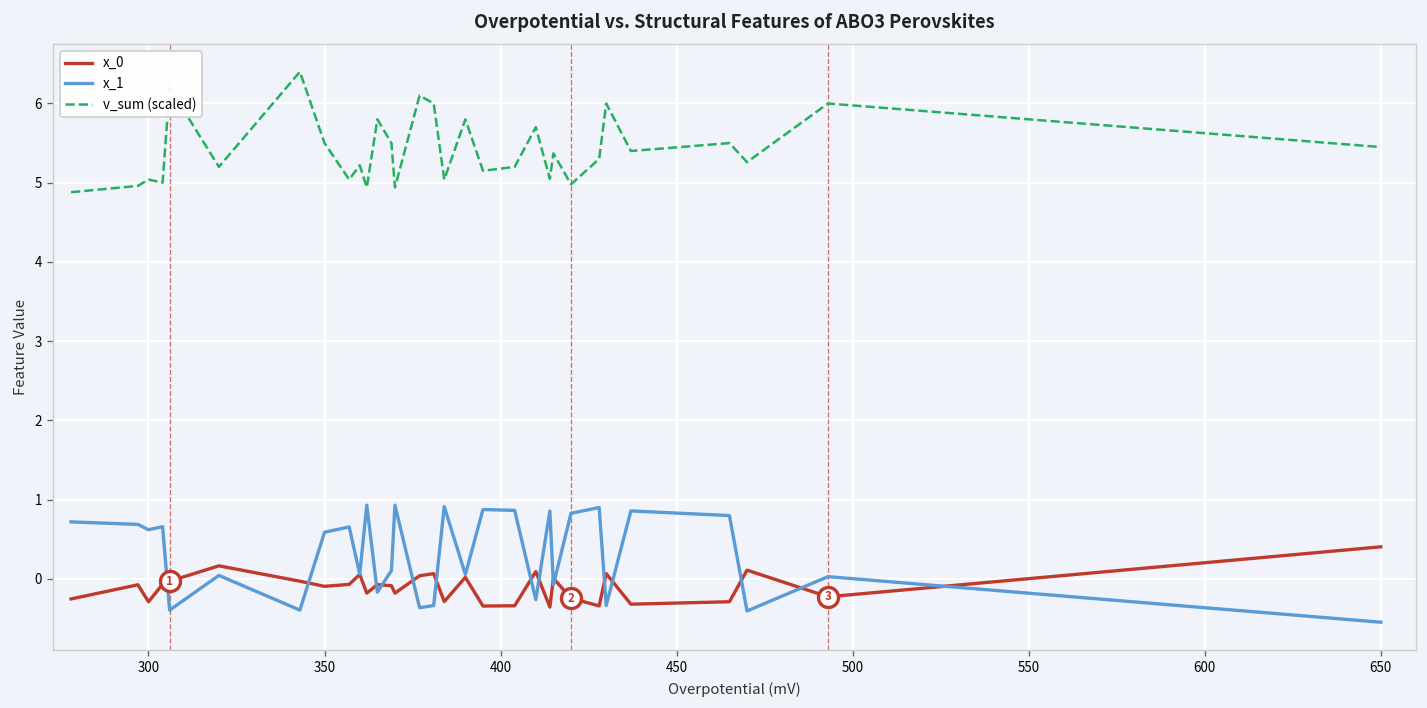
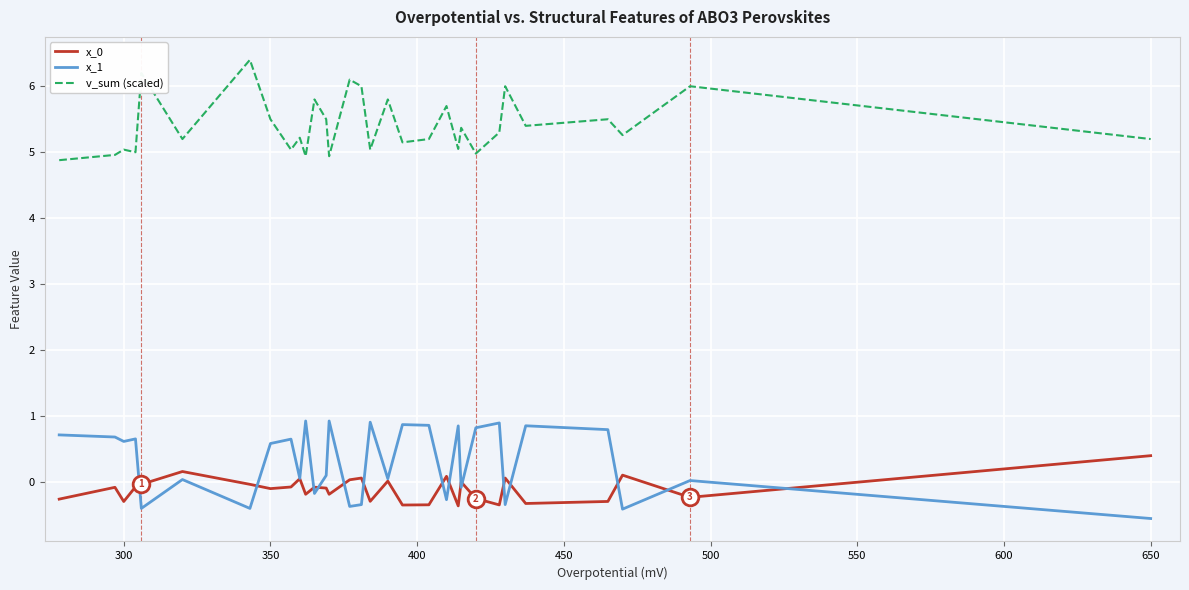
  {
    "x_0": {
      "300": -0.3,
      "350": -0.1,
      "650": 0.4
    },
    "x_1": {
      "300": 0.6,
      "350": 0.6,
      "650": -0.5
    },
    "v_sum (scaled)": {
      "300": 5.0,
      "350": 5.5,
-     "650": 5.5
+     "650": 5.2
    }
  }
